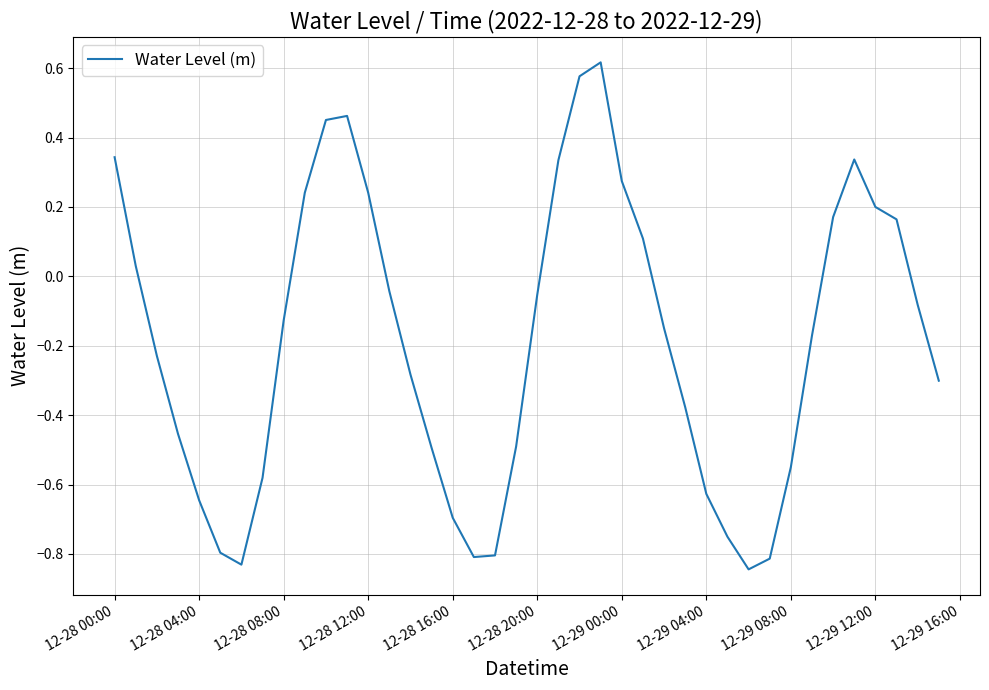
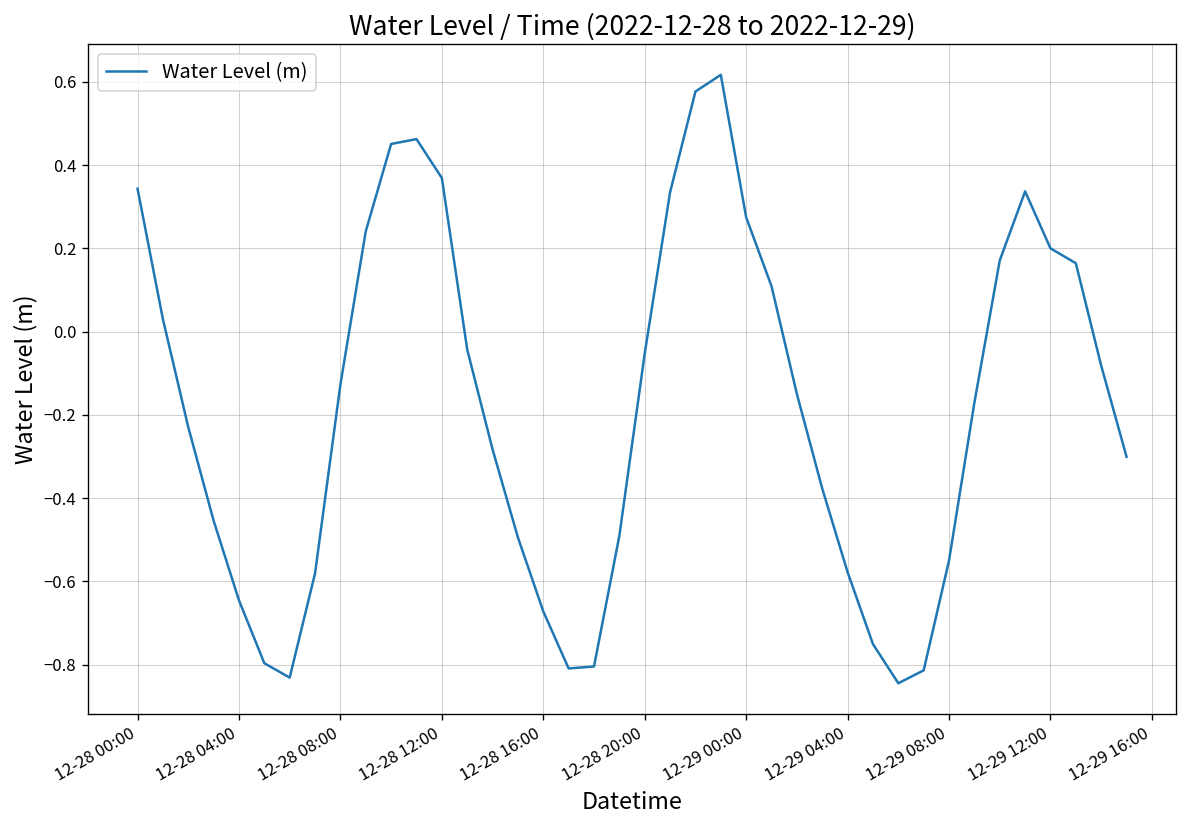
  {
    "12-28 00:00": 0.34,
    "12-28 04:00": -0.65,
    "12-28 08:00": -0.13,
-   "12-28 12:00": 0.24,
-   "12-28 16:00": -0.70,
+   "12-28 12:00": 0.37,
+   "12-28 16:00": -0.67,
    "12-28 20:00": -0.05,
    "12-29 00:00": 0.27,
-   "12-29 04:00": -0.63,
+   "12-29 04:00": -0.58,
    "12-29 08:00": -0.55,
    "12-29 12:00": 0.20
  }
